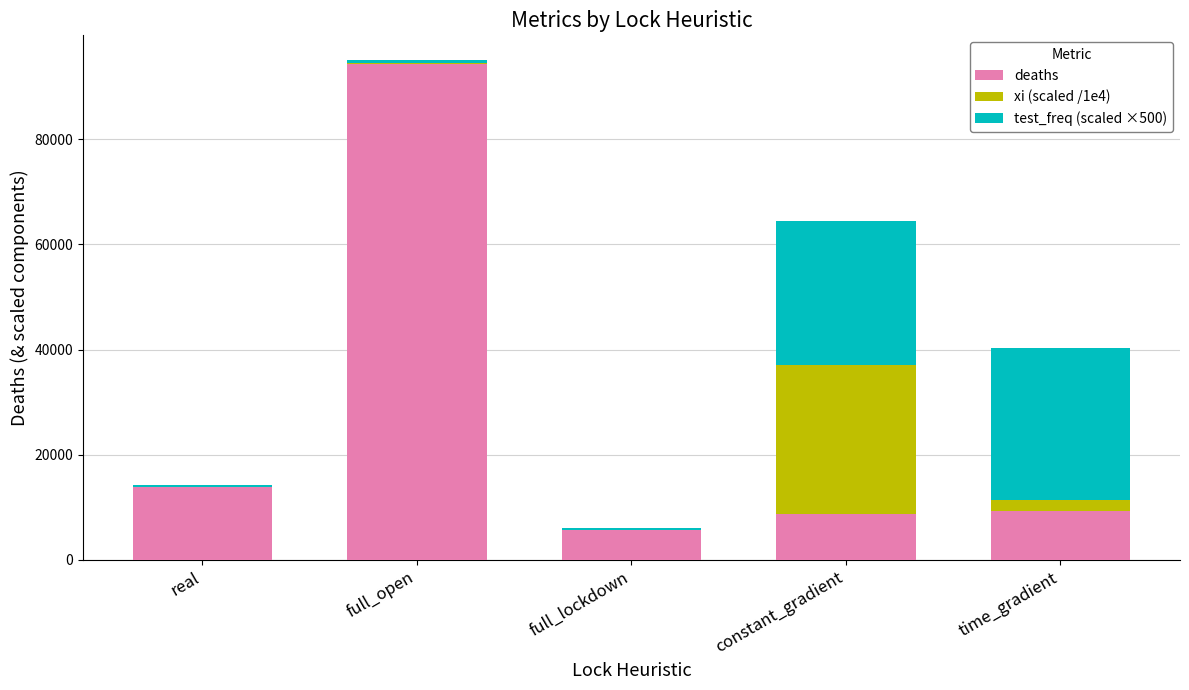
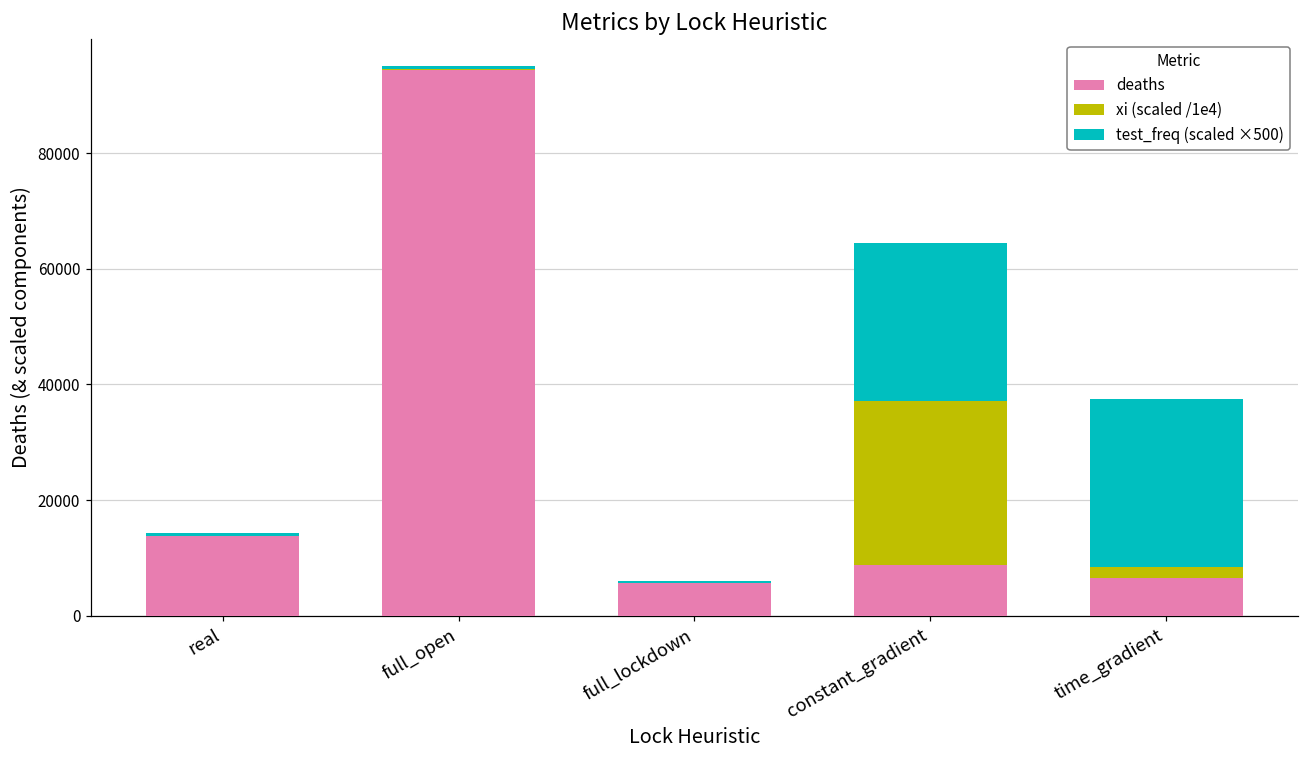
  {
    "deaths": {
      "real": 14000,
      "full_open": 94000,
      "full_lockdown": 6000,
      "constant_gradient": 9000,
-     "time_gradient": 9000
+     "time_gradient": 7000
    },
    "xi (scaled /1e4)": {
      "real": 0,
      "full_lockdown": 0,
      "constant_gradient": 28000,
      "time_gradient": 2000
    },
    "test_freq (scaled ×500)": {
      "real": 1000,
      "full_open": 1000,
      "full_lockdown": 1000,
      "constant_gradient": 27000,
      "time_gradient": 29000
    }
  }
